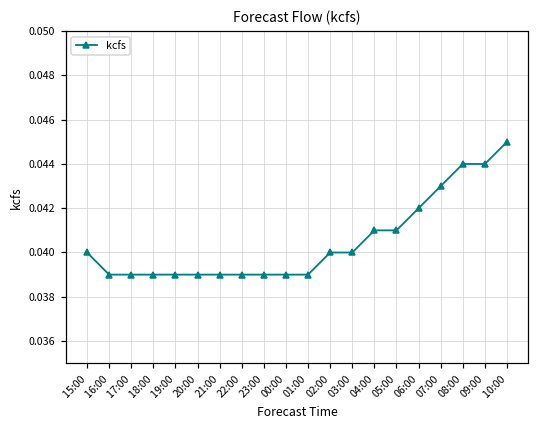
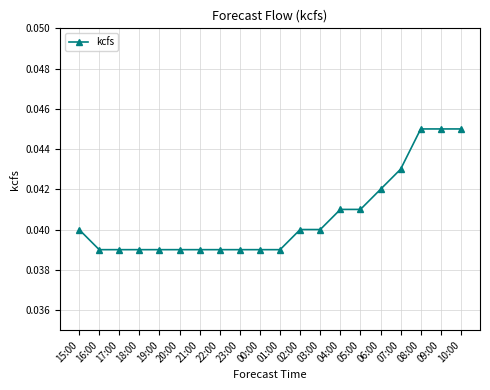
  {
    "15:00": 0.040,
    "16:00": 0.039,
    "17:00": 0.039,
    "18:00": 0.039,
    "19:00": 0.039,
    "20:00": 0.039,
    "21:00": 0.039,
    "22:00": 0.039,
    "23:00": 0.039,
    "00:00": 0.039,
    "01:00": 0.039,
    "02:00": 0.040,
    "03:00": 0.040,
    "04:00": 0.041,
    "05:00": 0.041,
    "06:00": 0.042,
    "07:00": 0.043,
-   "08:00": 0.044,
-   "09:00": 0.044,
+   "08:00": 0.045,
+   "09:00": 0.045,
    "10:00": 0.045
  }
